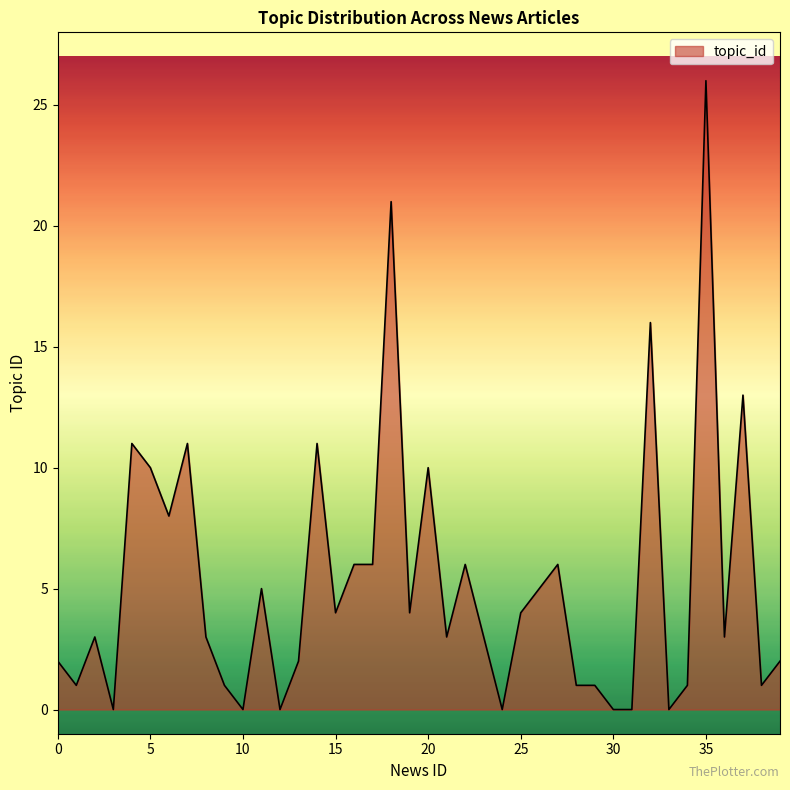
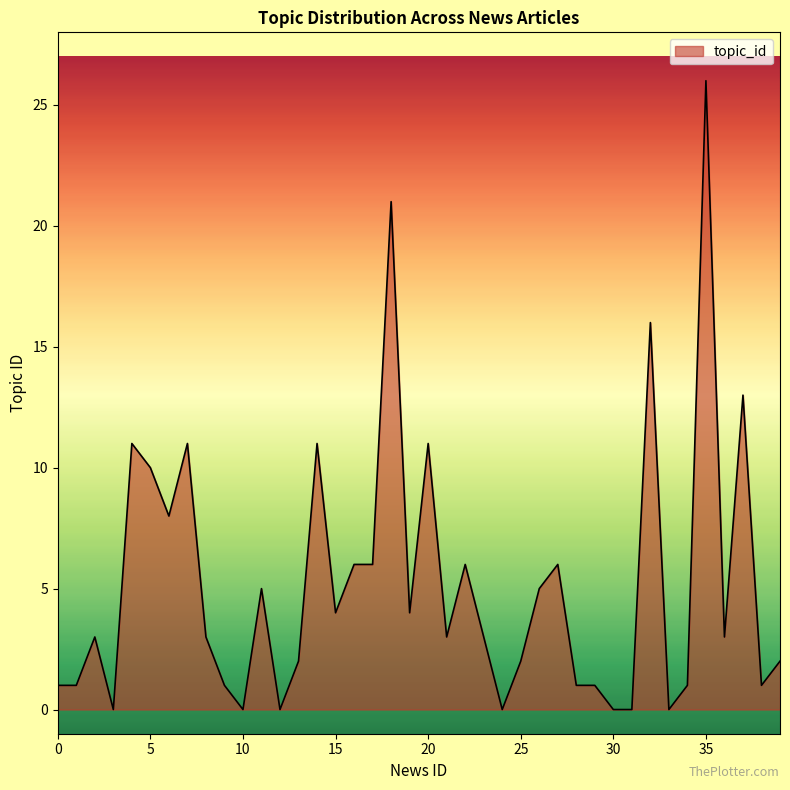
  {
-   "0": 2,
+   "0": 1,
    "5": 10,
    "10": 0,
    "15": 4,
-   "20": 10,
-   "25": 4,
+   "20": 11,
+   "25": 2,
    "30": 0,
    "35": 26
  }
